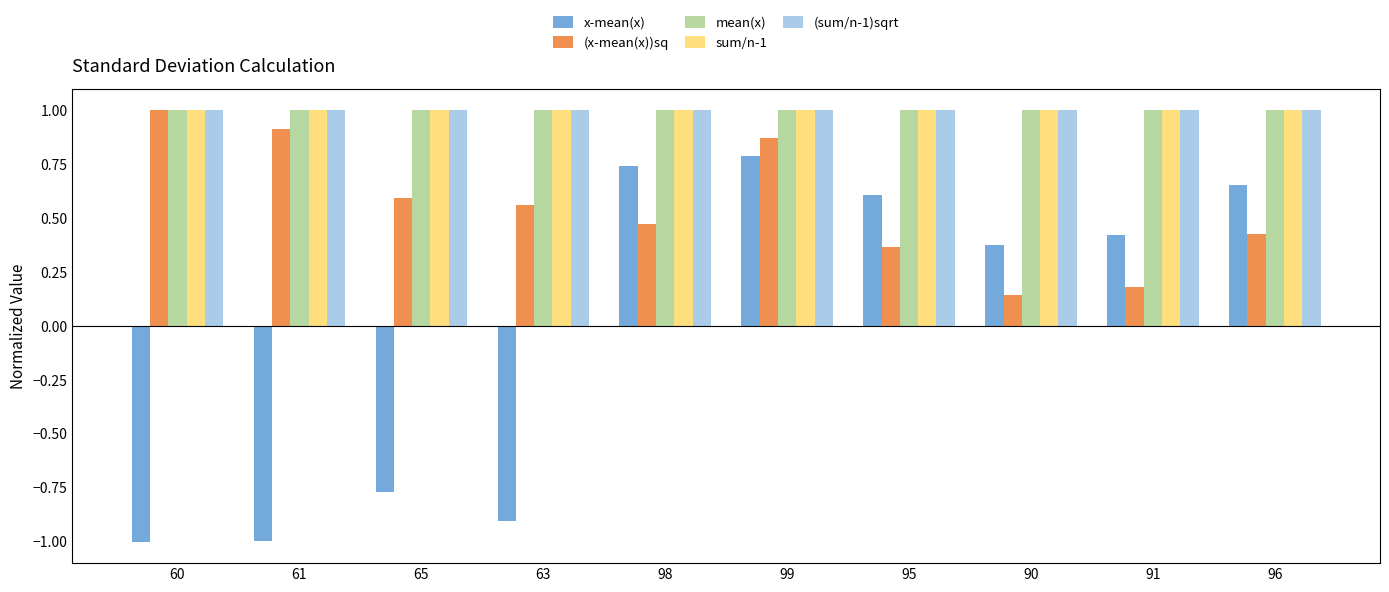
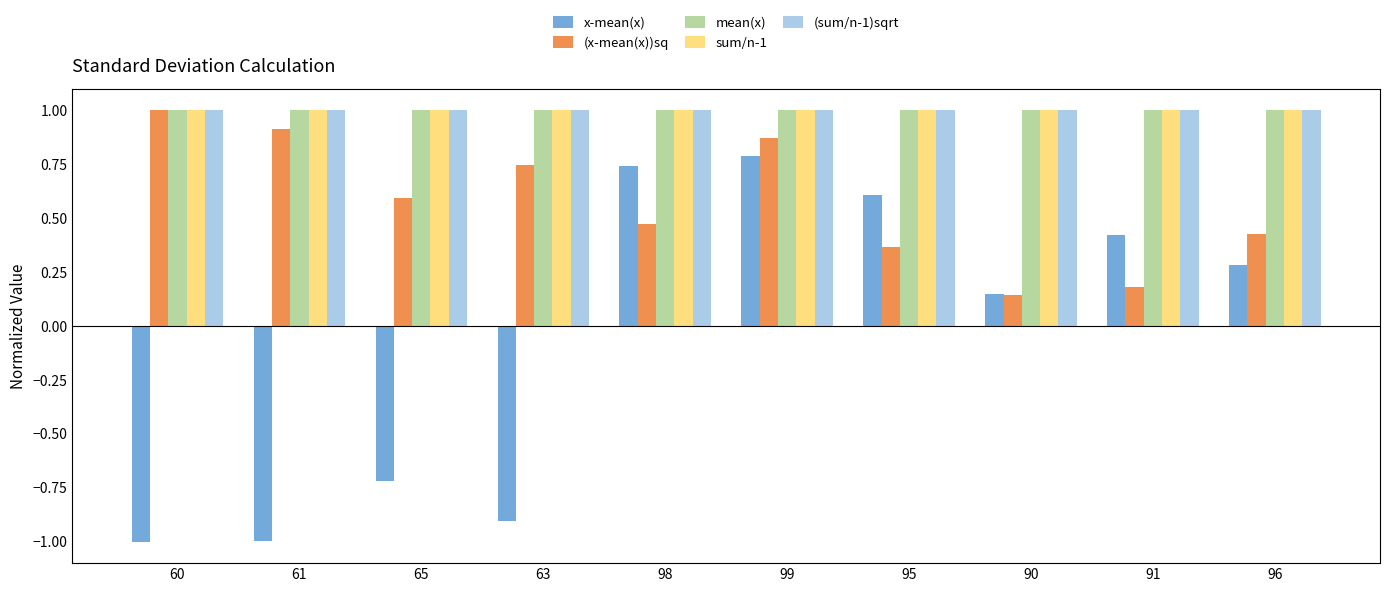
  {
    "x-mean(x)": {
      "60": -1.00,
      "61": -1.00,
-     "65": -0.77,
+     "65": -0.72,
      "63": -0.90,
      "98": 0.74,
      "99": 0.79,
      "95": 0.61,
-     "90": 0.38,
+     "90": 0.15,
      "91": 0.42,
-     "96": 0.65
+     "96": 0.28
    },
    "(x-mean(x))sq": {
      "60": 1.00,
      "61": 0.91,
      "65": 0.59,
-     "63": 0.56,
+     "63": 0.74,
      "98": 0.47,
      "99": 0.87,
      "95": 0.37,
      "90": 0.14,
      "91": 0.18,
      "96": 0.42
    },
    "mean(x)": {
      "60": 1.00,
      "61": 1.00,
      "65": 1.00,
      "63": 1.00,
      "98": 1.00,
      "99": 1.00,
      "95": 1.00,
      "90": 1.00,
      "91": 1.00,
      "96": 1.00
    },
    "sum/n-1": {
      "60": 1.00,
      "61": 1.00,
      "65": 1.00,
      "63": 1.00,
      "98": 1.00,
      "99": 1.00,
      "95": 1.00,
      "90": 1.00,
      "91": 1.00,
      "96": 1.00
    },
    "(sum/n-1)sqrt": {
      "60": 1.00,
      "61": 1.00,
      "65": 1.00,
      "63": 1.00,
      "98": 1.00,
      "99": 1.00,
      "95": 1.00,
      "90": 1.00,
      "91": 1.00,
      "96": 1.00
    }
  }
